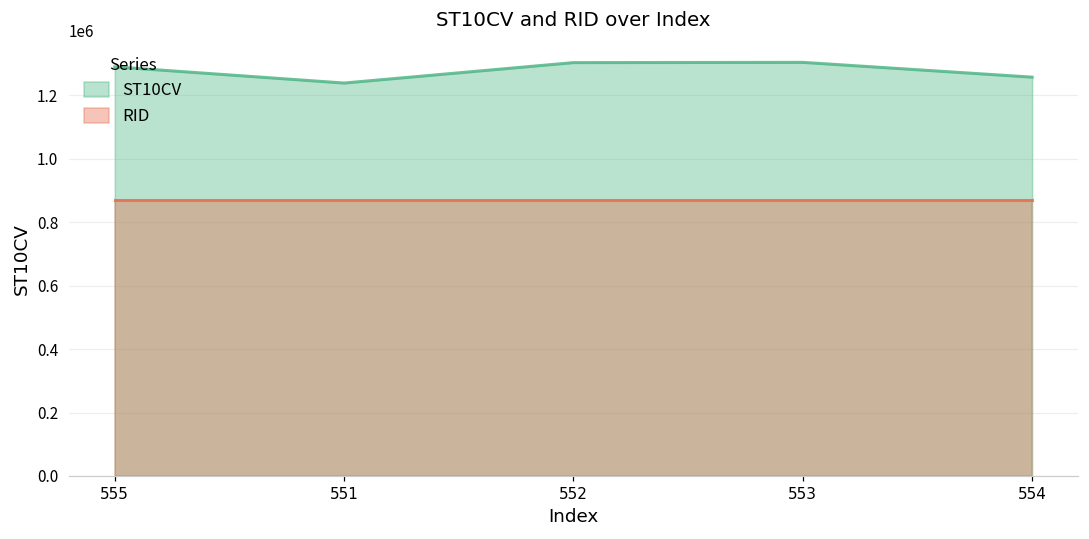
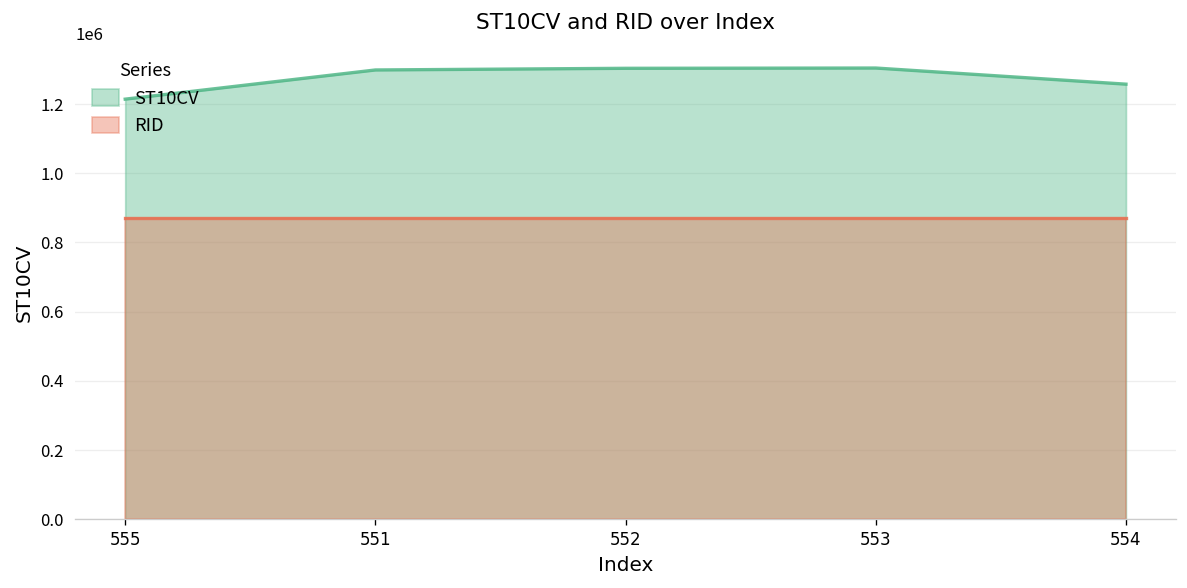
  {
    "ST10CV": {
-     "555": 1290000,
-     "551": 1240000,
+     "555": 1210000,
+     "551": 1300000,
      "552": 1300000,
      "553": 1300000,
      "554": 1260000
    },
    "RID": {
      "555": 870000,
      "551": 870000,
      "552": 870000,
      "553": 870000,
      "554": 870000
    }
  }
